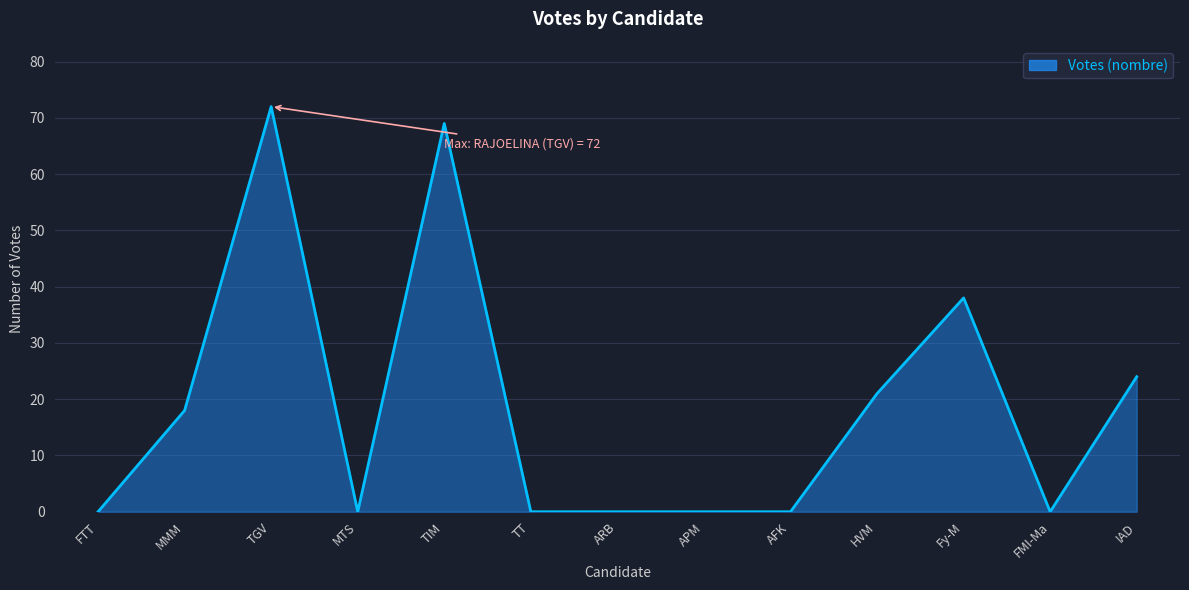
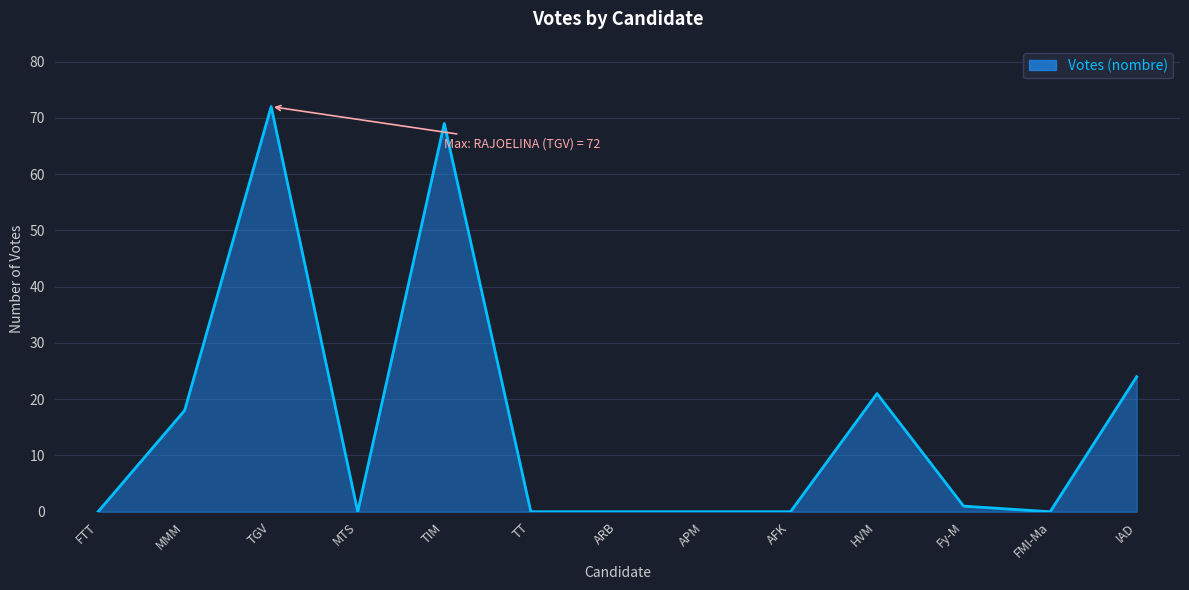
  {
    "FTT": 0,
    "MMM": 18,
    "TGV": 72,
    "MTS": 0,
    "TT": 0,
    "ARB": 0,
    "APM": 0,
    "AFK": 0,
    "HVM": 21,
-   "Fy-M": 38,
+   "Fy-M": 1,
    "FMI-Ma": 0,
    "IAD": 24
  }
